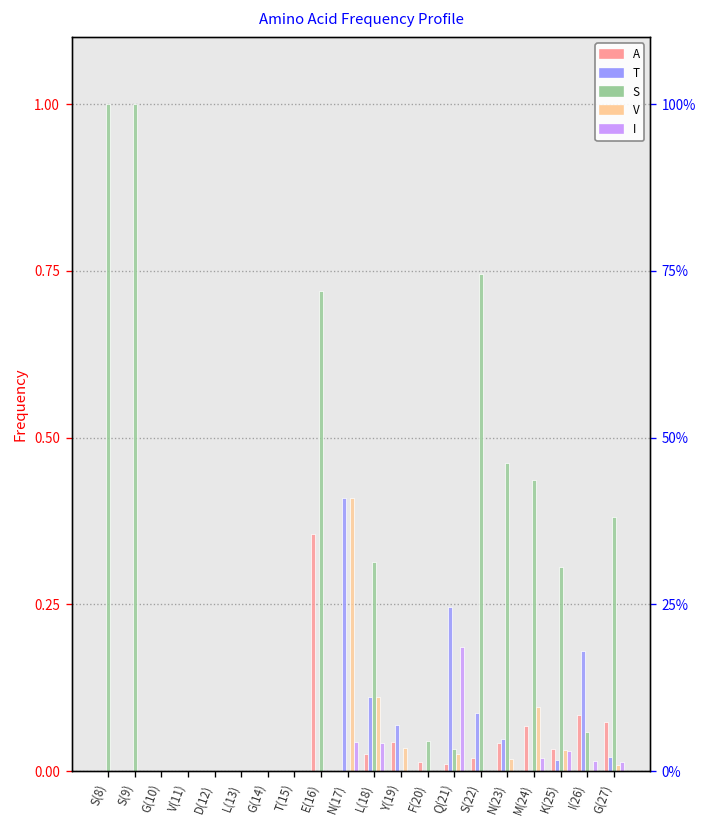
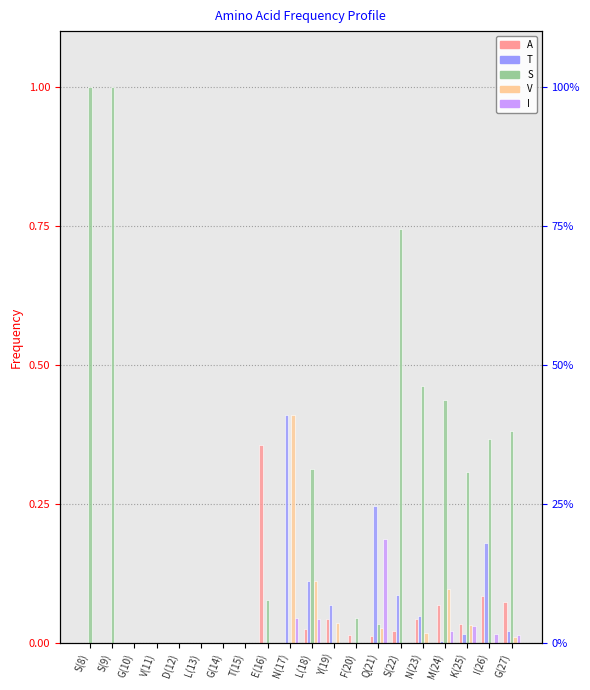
  {
    "S": {
      "S(8)": 1.00,
      "S(9)": 1.00,
      "G(10)": 0.00,
      "V(11)": 0.00,
      "D(12)": 0.00,
      "L(13)": 0.00,
      "G(14)": 0.00,
      "T(15)": 0.00,
-     "E(16)": 0.72,
+     "E(16)": 0.08,
      "N(17)": 0.00,
      "L(18)": 0.31,
      "Y(19)": 0.00,
      "F(20)": 0.05,
      "Q(21)": 0.03,
      "S(22)": 0.74,
      "N(23)": 0.46,
      "M(24)": 0.44,
      "K(25)": 0.31,
-     "I(26)": 0.06,
+     "I(26)": 0.37,
      "G(27)": 0.38
    }
  }
